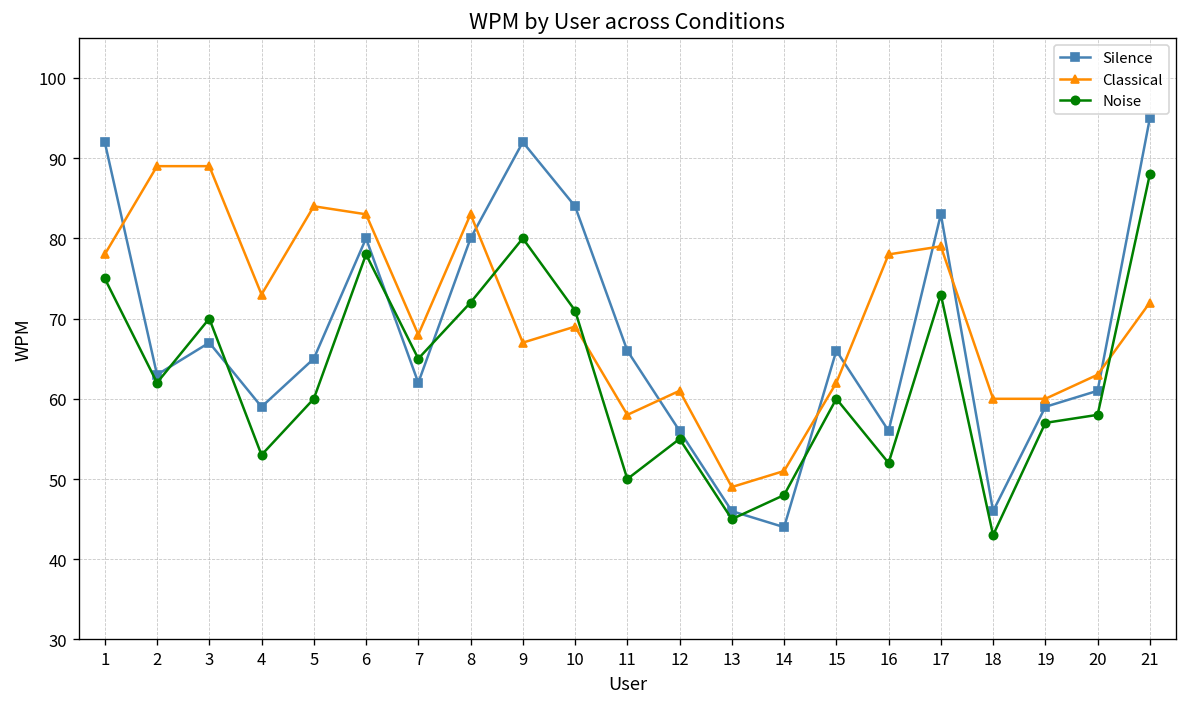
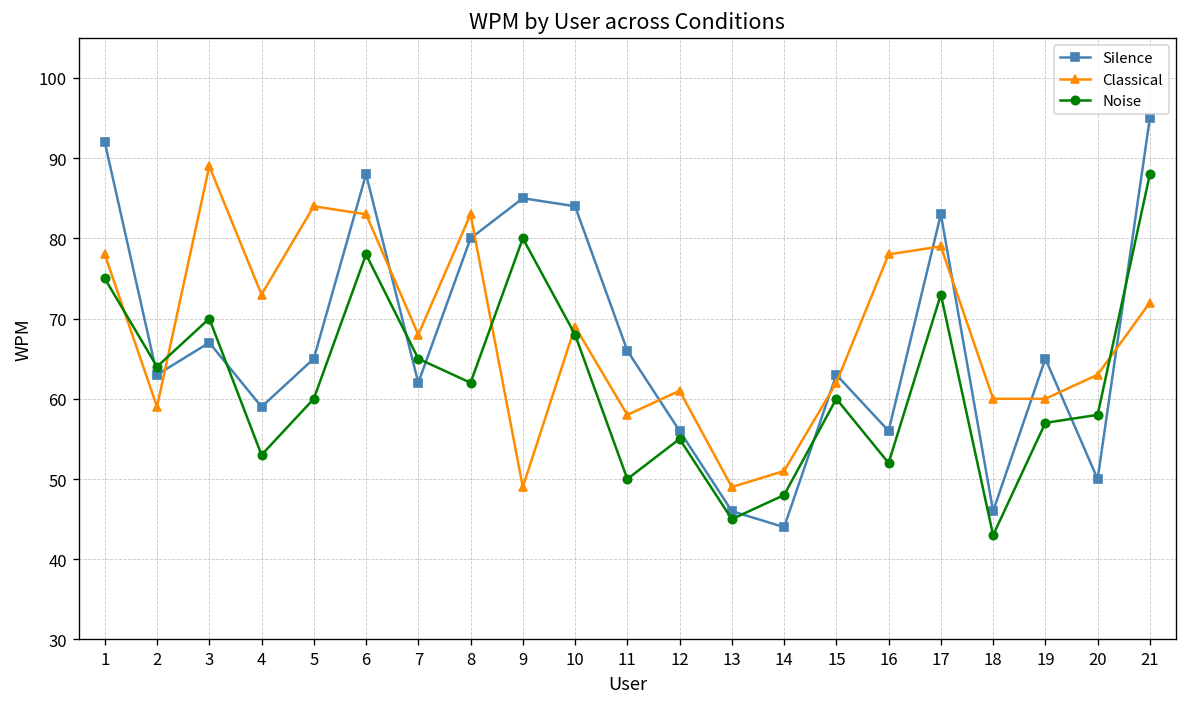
  {
    "Silence": {
      "1": 92,
      "2": 63,
      "3": 67,
      "4": 59,
      "5": 65,
-     "6": 80,
+     "6": 88,
      "7": 62,
      "8": 80,
-     "9": 92,
+     "9": 85,
      "10": 84,
      "11": 66,
      "12": 56,
      "13": 46,
      "14": 44,
-     "15": 66,
+     "15": 63,
      "16": 56,
      "17": 83,
      "18": 46,
-     "19": 59,
-     "20": 61
+     "19": 65,
+     "20": 50
    },
    "Classical": {
      "1": 78,
-     "2": 89,
+     "2": 59,
      "3": 89,
      "4": 73,
      "5": 84,
      "6": 83,
      "7": 68,
      "8": 83,
-     "9": 67,
+     "9": 49,
      "10": 69,
      "11": 58,
      "12": 61,
      "13": 49,
      "14": 51,
      "15": 62,
      "16": 78,
      "17": 79,
      "18": 60,
      "19": 60,
      "20": 63,
      "21": 72
    },
    "Noise": {
      "1": 75,
-     "2": 62,
+     "2": 64,
      "3": 70,
      "4": 53,
      "5": 60,
      "6": 78,
      "7": 65,
-     "8": 72,
+     "8": 62,
      "9": 80,
-     "10": 71,
+     "10": 68,
      "11": 50,
      "12": 55,
      "13": 45,
      "14": 48,
      "15": 60,
      "16": 52,
      "17": 73,
      "18": 43,
      "19": 57,
      "20": 58,
      "21": 88
    }
  }
